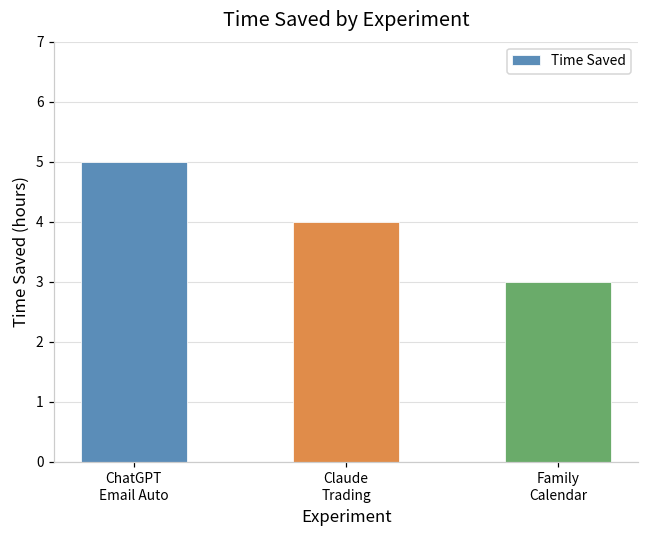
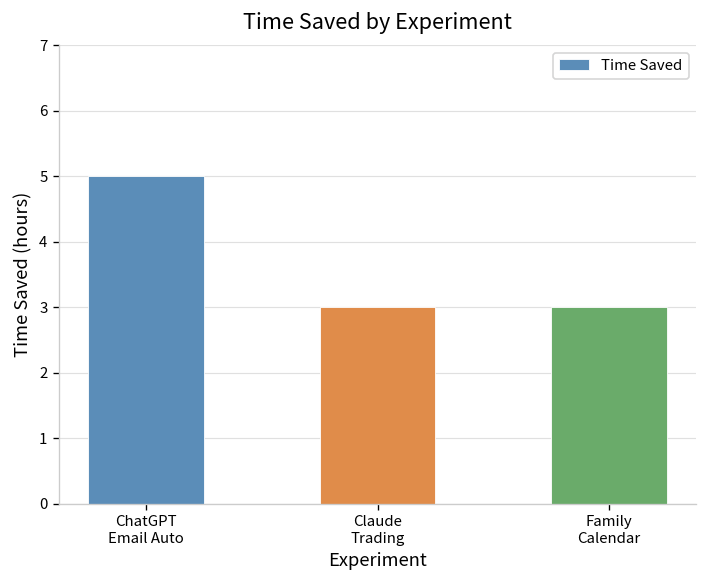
  {
    "ChatGPT Email Auto": 5,
-   "Claude Trading": 4,
+   "Claude Trading": 3,
    "Family Calendar": 3
  }
